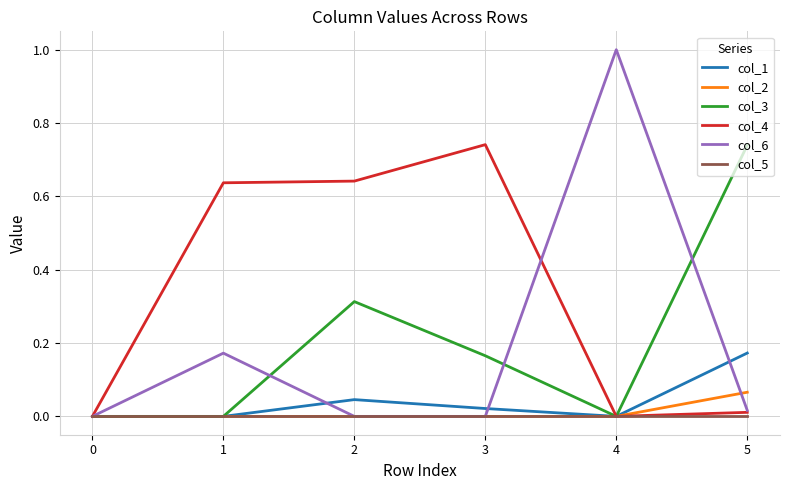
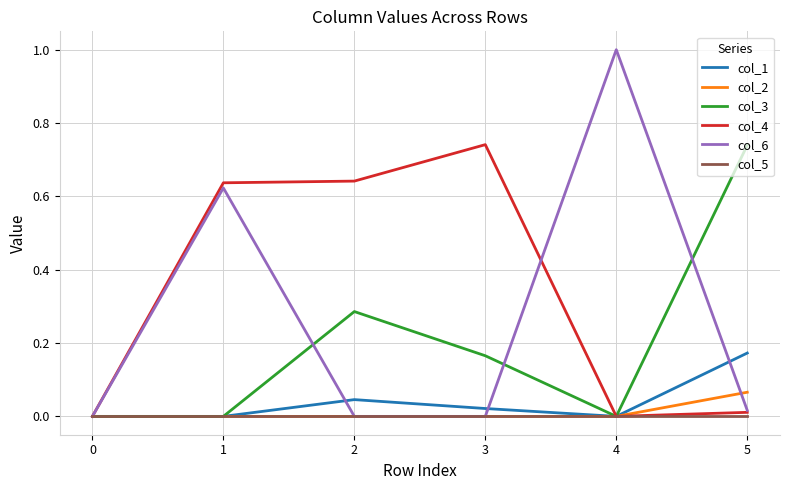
  {
    "col_1": {
      "2": 0.05,
      "3": 0.02,
      "5": 0.17
    },
    "col_2": {
      "5": 0.07
    },
    "col_3": {
-     "2": 0.31,
+     "2": 0.29,
      "3": 0.17
    },
    "col_4": {
      "1": 0.64,
      "2": 0.64,
      "3": 0.74
    },
    "col_6": {
-     "1": 0.17,
+     "1": 0.62,
      "4": 1.00
    },
    "col_5": {
      "5": 0.00
    }
  }
